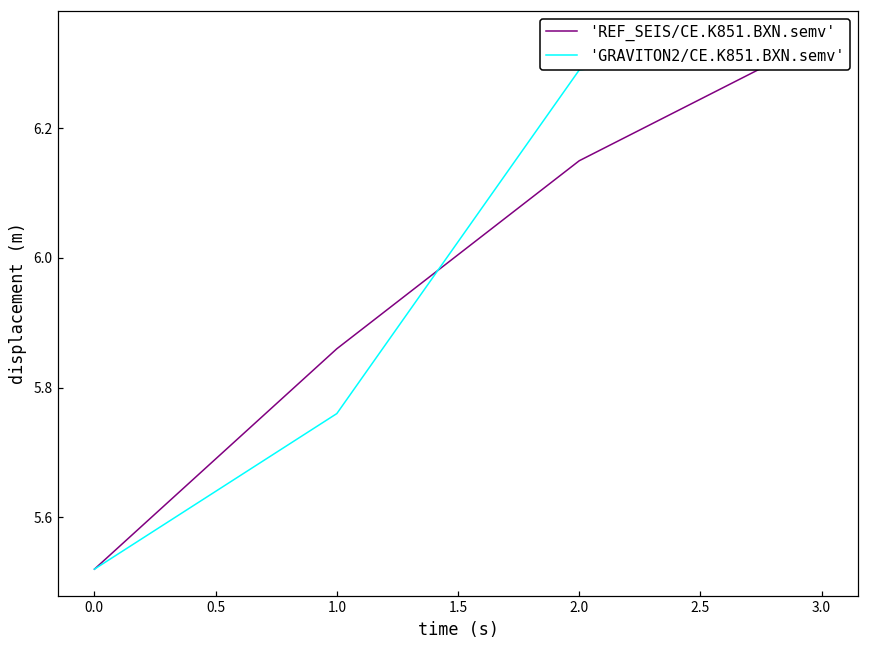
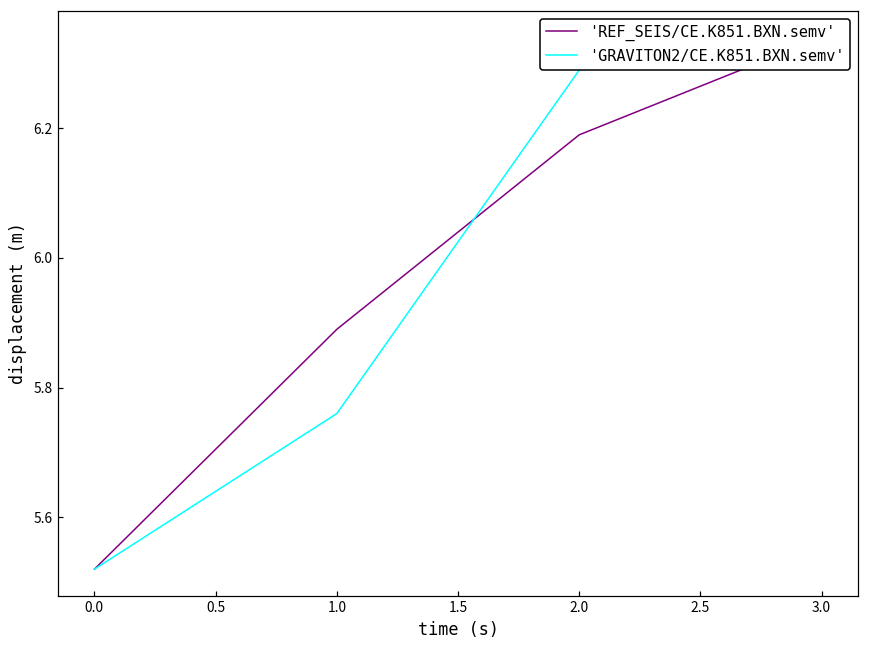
  {
    "'REF_SEIS/CE.K851.BXN.semv'": {
-     "1.0": 5.86,
-     "2.0": 6.15
+     "1.0": 5.89,
+     "2.0": 6.19
    },
    "'GRAVITON2/CE.K851.BXN.semv'": {
      "1.0": 5.76,
      "2.0": 6.29
    }
  }
